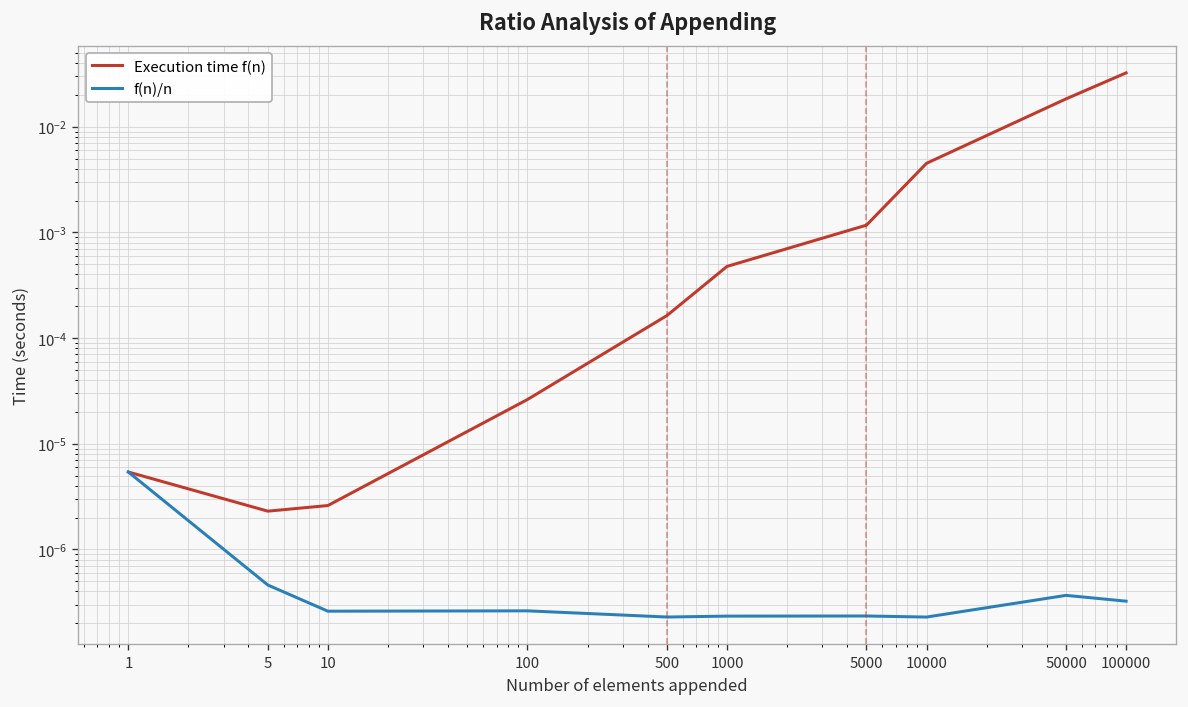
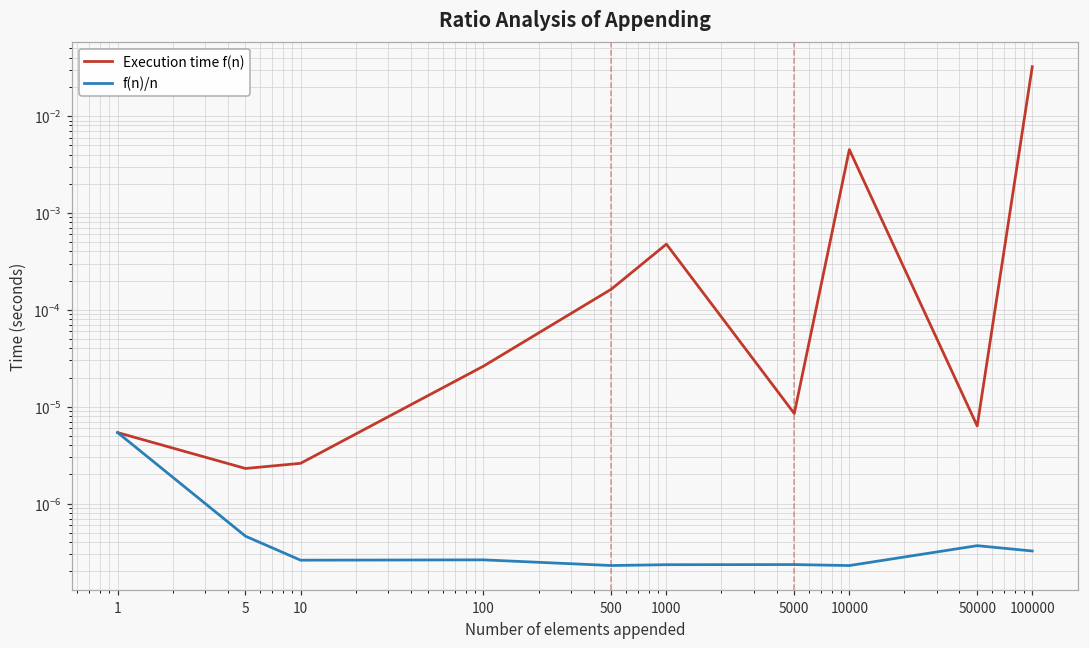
  {
    "Execution time f(n)": {
      "5": 0.0000023,
      "10": 0.0000026,
      "100": 0.000026,
      "500": 0.00016,
      "1000": 0.0005,
-     "5000": 0.0012,
+     "5000": 0.000009,
      "10000": 0.005,
-     "50000": 0.018,
+     "50000": 0.000006,
      "100000": 0.032
    },
    "f(n)/n": {
      "5": 0.0000005,
      "10": 0.00000026,
      "100": 0.00000026,
      "500": 0.00000023,
      "1000": 0.00000023,
      "5000": 0.00000023,
      "10000": 0.00000023,
      "50000": 0.00000037,
      "100000": 0.00000032
    }
  }
